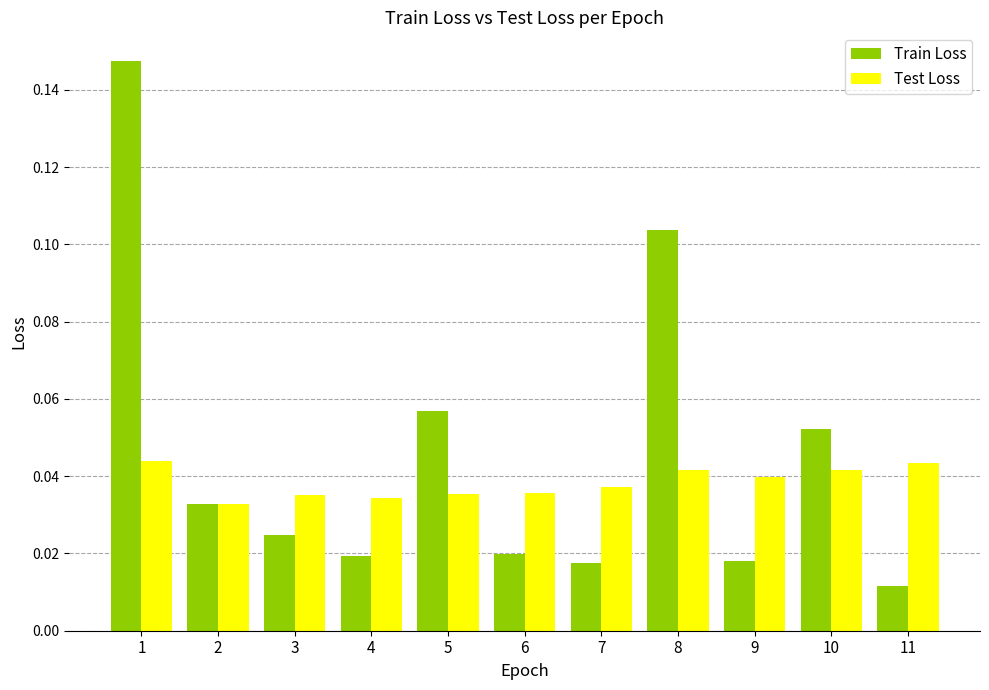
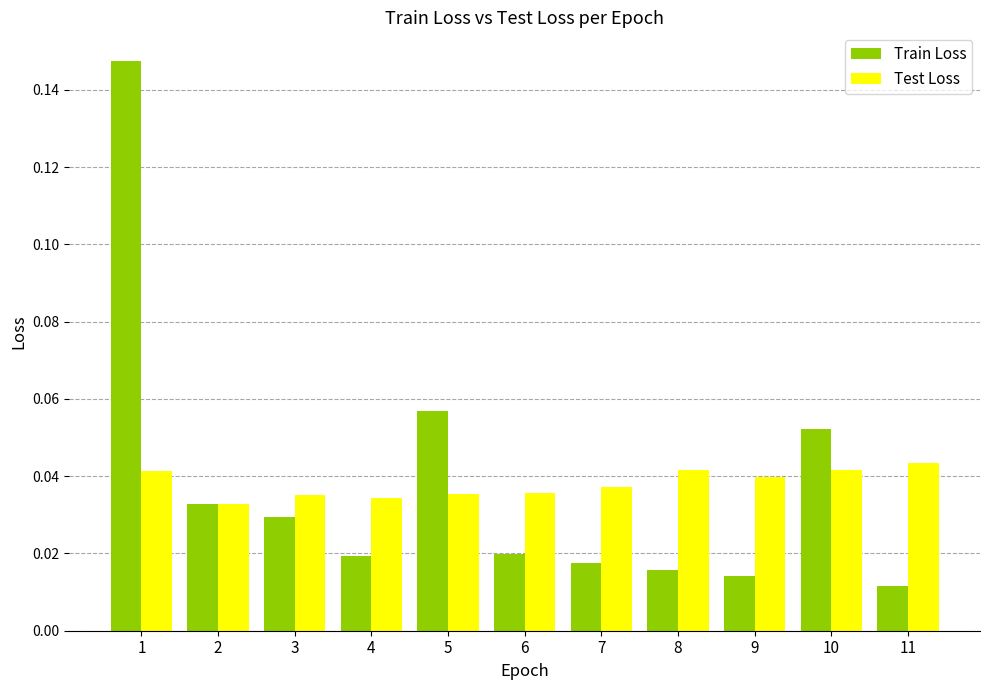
  {
    "Train Loss": {
      "1": 0.147,
      "2": 0.033,
-     "3": 0.025,
+     "3": 0.030,
      "4": 0.019,
      "5": 0.057,
      "6": 0.020,
      "7": 0.017,
-     "8": 0.104,
-     "9": 0.018,
+     "8": 0.016,
+     "9": 0.014,
      "10": 0.052,
      "11": 0.011
    },
    "Test Loss": {
-     "1": 0.044,
+     "1": 0.041,
      "2": 0.033,
      "3": 0.035,
      "4": 0.034,
      "5": 0.035,
      "6": 0.036,
      "7": 0.037,
      "8": 0.042,
      "9": 0.040,
      "10": 0.042,
      "11": 0.043
    }
  }
